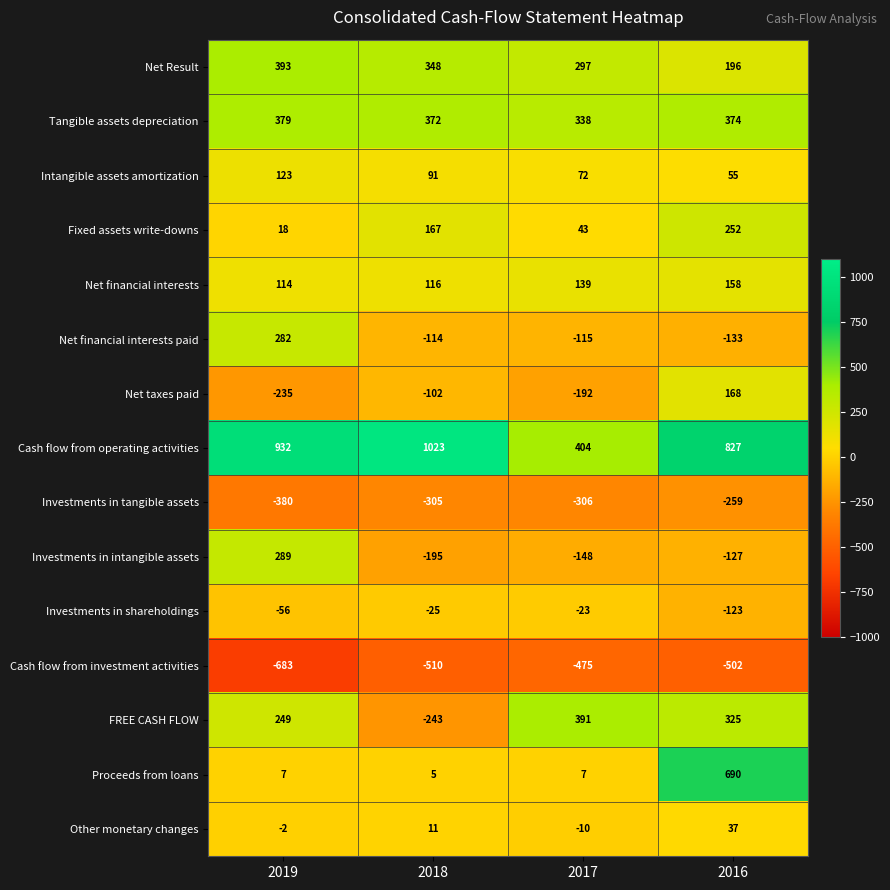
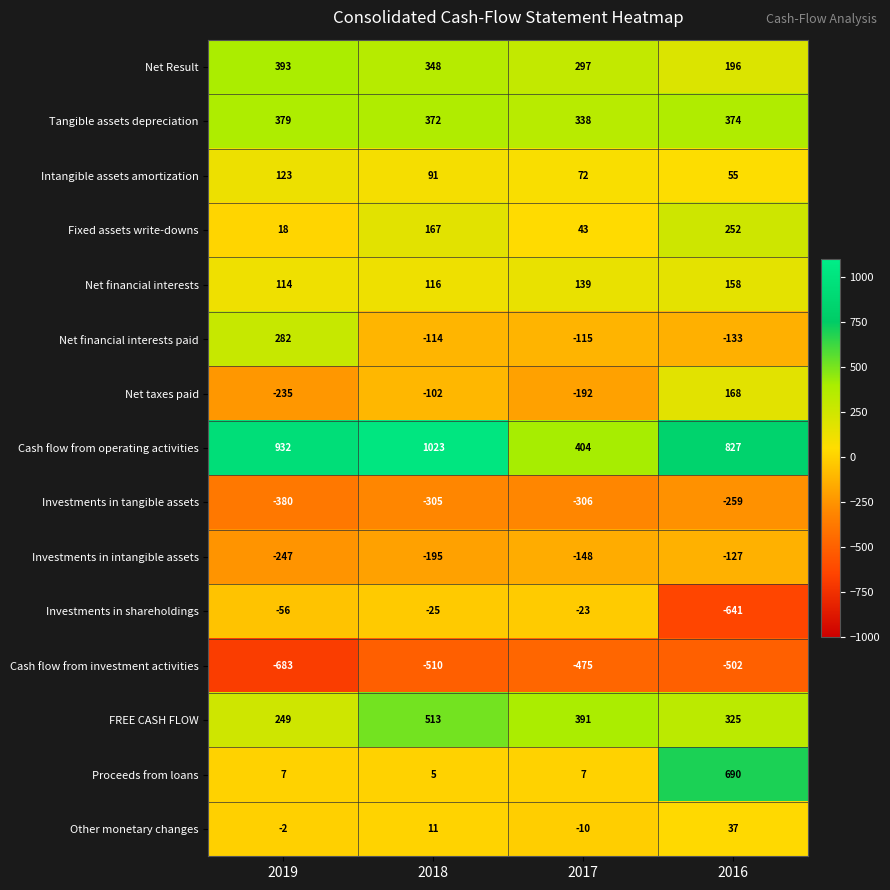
  {
    "Net Result": {
      "2019": 393,
      "2018": 348,
      "2017": 297,
      "2016": 196
    },
    "Tangible assets depreciation": {
      "2019": 379,
      "2018": 372,
      "2017": 338,
      "2016": 374
    },
    "Intangible assets amortization": {
      "2019": 123,
      "2018": 91,
      "2017": 72,
      "2016": 55
    },
    "Fixed assets write-downs": {
      "2019": 18,
      "2018": 167,
      "2017": 43,
      "2016": 252
    },
    "Net financial interests": {
      "2019": 114,
      "2018": 116,
      "2017": 139,
      "2016": 158
    },
    "Net financial interests paid": {
      "2019": 282,
      "2018": -114,
      "2017": -115,
      "2016": -133
    },
    "Net taxes paid": {
      "2019": -235,
      "2018": -102,
      "2017": -192,
      "2016": 168
    },
    "Cash flow from operating activities": {
      "2019": 932,
      "2018": 1023,
      "2017": 404,
      "2016": 827
    },
    "Investments in tangible assets": {
      "2019": -380,
      "2018": -305,
      "2017": -306,
      "2016": -259
    },
    "Investments in intangible assets": {
-     "2019": 289,
+     "2019": -247,
      "2018": -195,
      "2017": -148,
      "2016": -127
    },
    "Investments in shareholdings": {
      "2019": -56,
      "2018": -25,
      "2017": -23,
-     "2016": -123
+     "2016": -641
    },
    "Cash flow from investment activities": {
      "2019": -683,
      "2018": -510,
      "2017": -475,
      "2016": -502
    },
    "FREE CASH FLOW": {
      "2019": 249,
-     "2018": -243,
+     "2018": 513,
      "2017": 391,
      "2016": 325
    },
    "Proceeds from loans": {
      "2019": 7,
      "2018": 5,
      "2017": 7,
      "2016": 690
    },
    "Other monetary changes": {
      "2019": -2,
      "2018": 11,
      "2017": -10,
      "2016": 37
    }
  }
